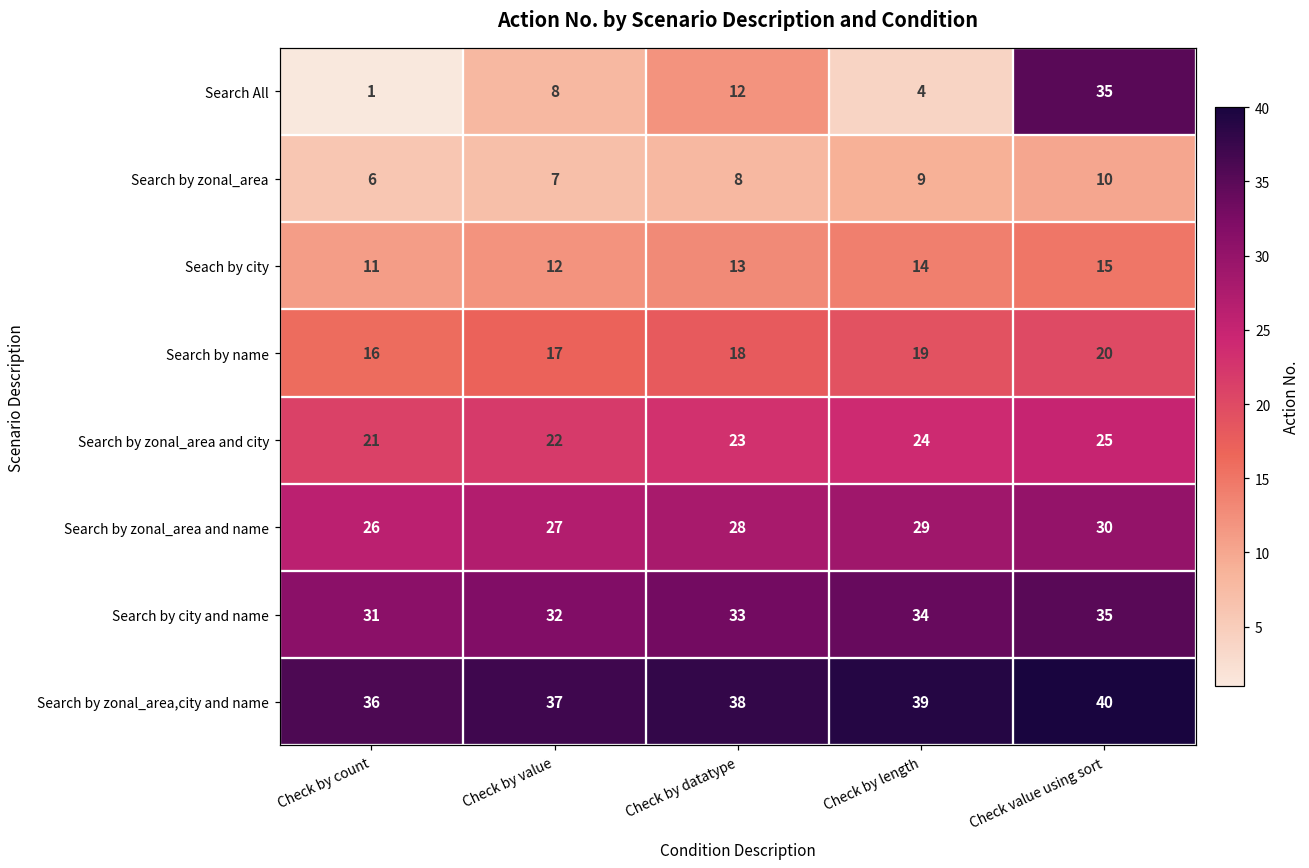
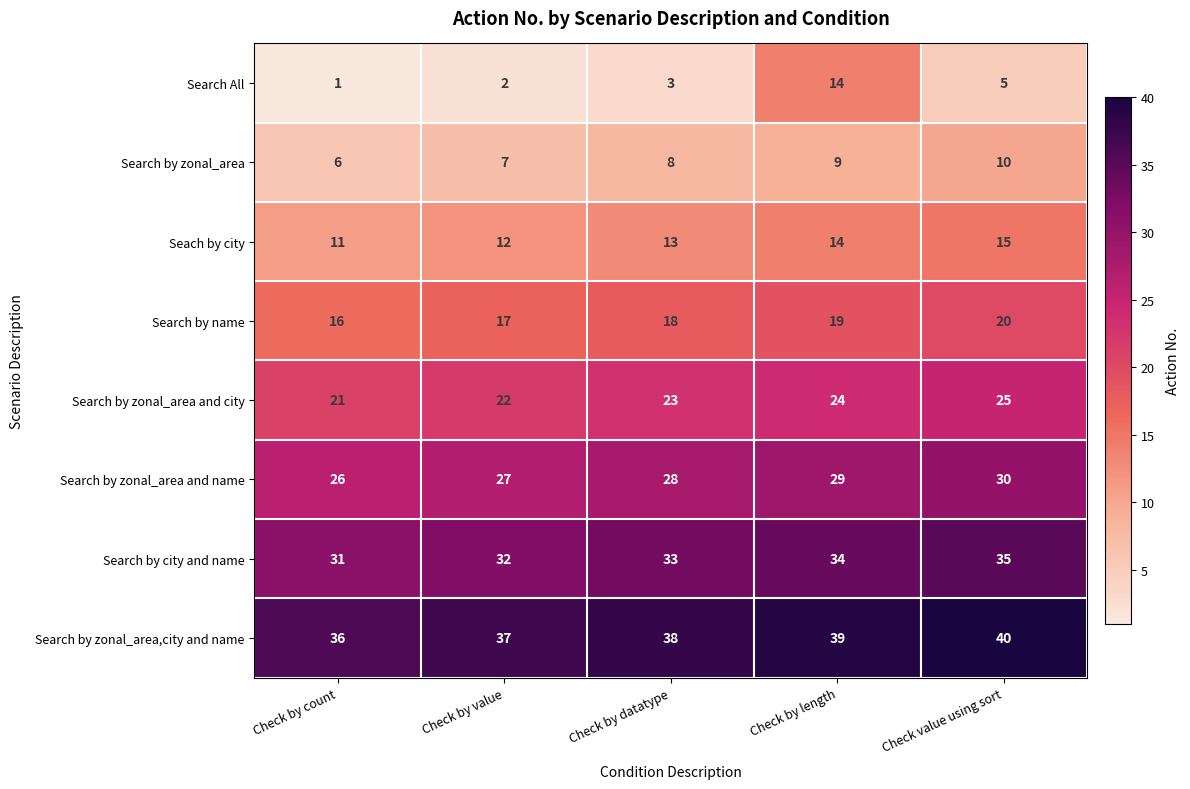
  {
    "Search All": {
      "Check by count": 1,
-     "Check by value": 8,
-     "Check by datatype": 12,
-     "Check by length": 4,
-     "Check value using sort": 35
+     "Check by value": 2,
+     "Check by datatype": 3,
+     "Check by length": 14,
+     "Check value using sort": 5
    },
    "Search by zonal_area": {
      "Check by count": 6,
      "Check by value": 7,
      "Check by datatype": 8,
      "Check by length": 9,
      "Check value using sort": 10
    },
    "Seach by city": {
      "Check by count": 11,
      "Check by value": 12,
      "Check by datatype": 13,
      "Check by length": 14,
      "Check value using sort": 15
    },
    "Search by name": {
      "Check by count": 16,
      "Check by value": 17,
      "Check by datatype": 18,
      "Check by length": 19,
      "Check value using sort": 20
    },
    "Search by zonal_area and city": {
      "Check by count": 21,
      "Check by value": 22,
      "Check by datatype": 23,
      "Check by length": 24,
      "Check value using sort": 25
    },
    "Search by zonal_area and name": {
      "Check by count": 26,
      "Check by value": 27,
      "Check by datatype": 28,
      "Check by length": 29,
      "Check value using sort": 30
    },
    "Search by city and name": {
      "Check by count": 31,
      "Check by value": 32,
      "Check by datatype": 33,
      "Check by length": 34,
      "Check value using sort": 35
    },
    "Search by zonal_area,city and name": {
      "Check by count": 36,
      "Check by value": 37,
      "Check by datatype": 38,
      "Check by length": 39,
      "Check value using sort": 40
    }
  }
